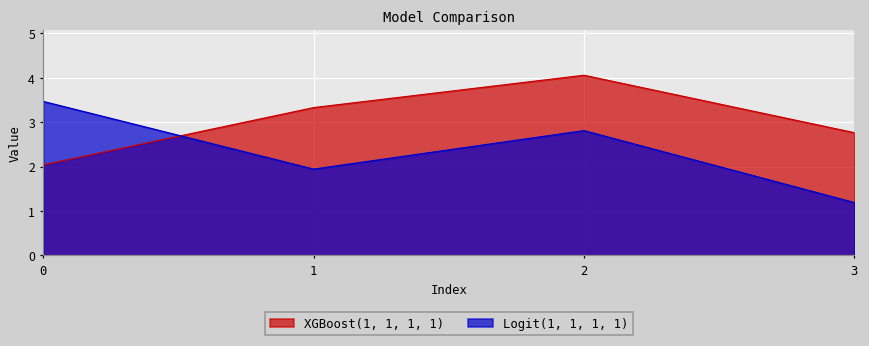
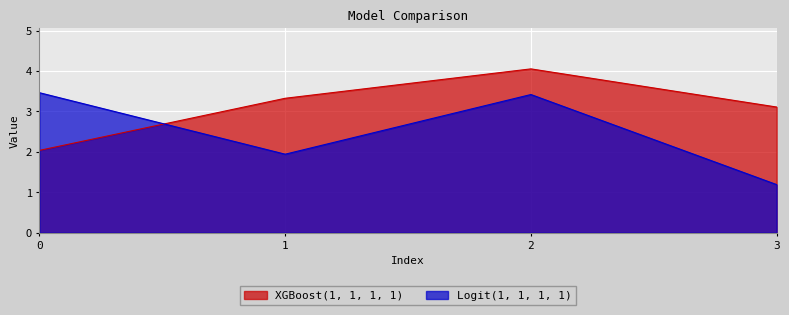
  {
    "XGBoost(1, 1, 1, 1)": {
      "0": 2.0,
      "1": 3.3,
      "2": 4.1,
-     "3": 2.8
+     "3": 3.1
    },
    "Logit(1, 1, 1, 1)": {
      "0": 3.5,
      "1": 1.9,
-     "2": 2.8,
+     "2": 3.4,
      "3": 1.2
    }
  }
